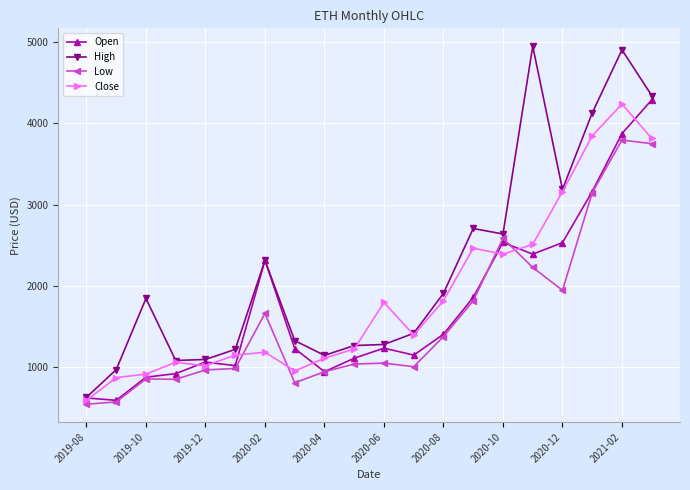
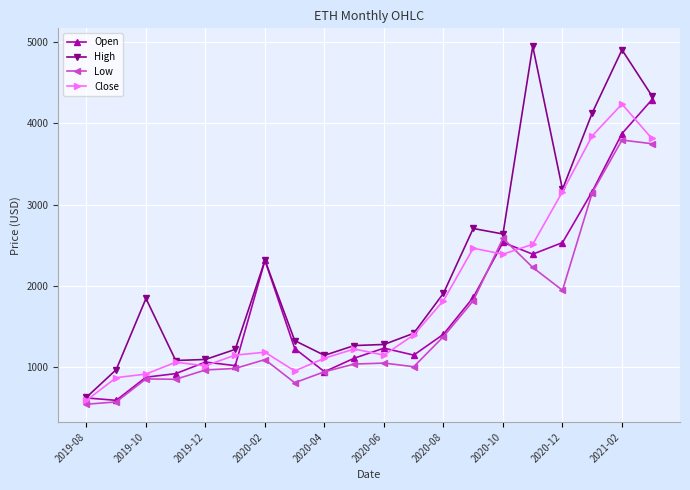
  {
    "Low": {
      "2019-08": 500,
      "2019-12": 1000,
-     "2020-02": 1700,
+     "2020-02": 1100,
      "2020-06": 1000,
      "2020-10": 2600,
      "2020-12": 1900,
      "2021-02": 3800
    },
    "Close": {
      "2019-10": 900,
      "2019-12": 1000,
      "2020-02": 1200,
      "2020-04": 1100,
-     "2020-06": 1800,
+     "2020-06": 1100,
      "2020-08": 1800,
      "2020-10": 2400,
      "2021-02": 4200
    }
  }
